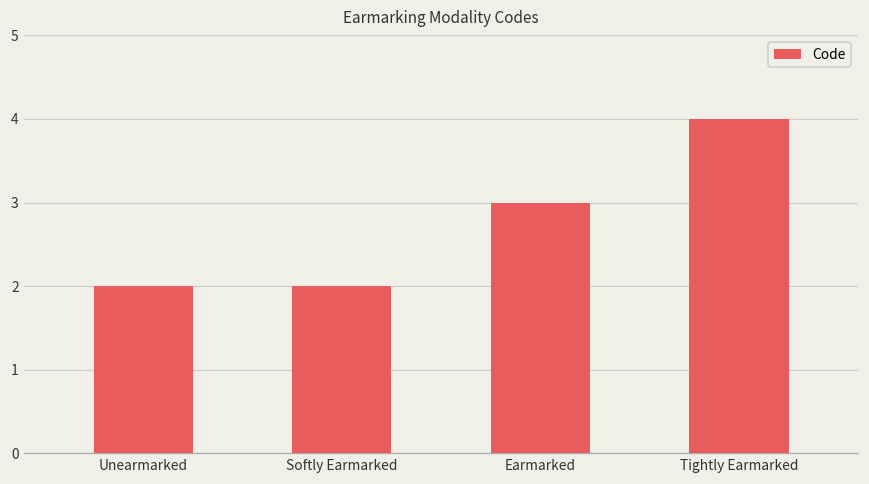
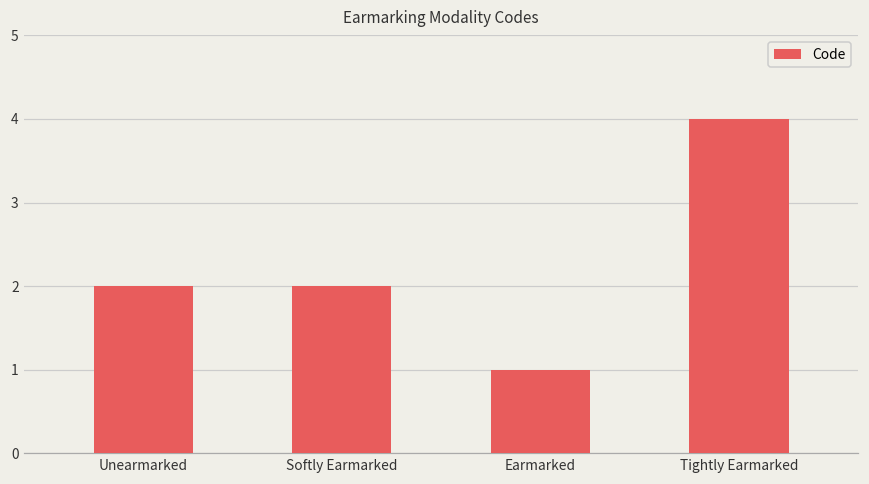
  {
    "Unearmarked": 2,
    "Softly Earmarked": 2,
-   "Earmarked": 3,
+   "Earmarked": 1,
    "Tightly Earmarked": 4
  }
